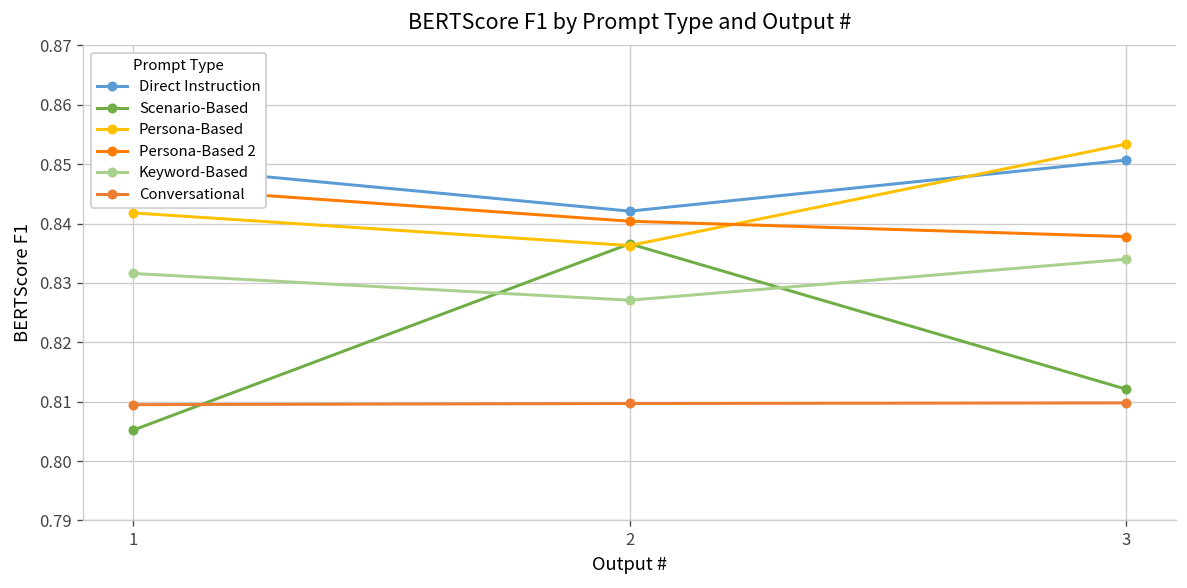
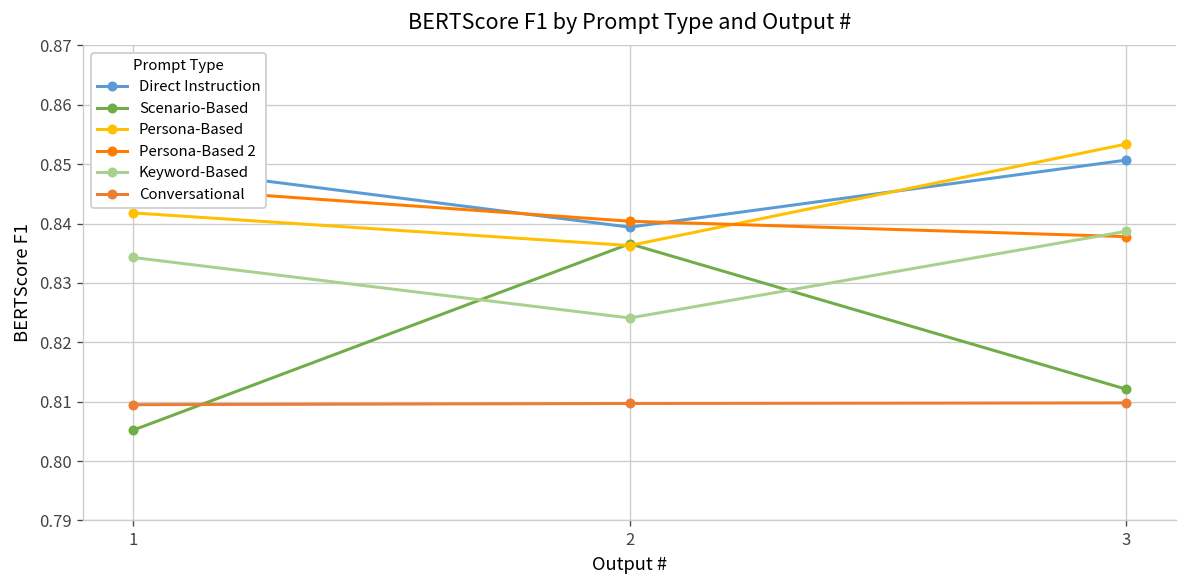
  {
    "Direct Instruction": {
-     "2": 0.842,
+     "2": 0.839,
      "3": 0.851
    },
    "Scenario-Based": {
      "1": 0.805,
      "3": 0.812
    },
    "Persona-Based": {
      "3": 0.853
    },
    "Keyword-Based": {
-     "1": 0.832,
-     "2": 0.827,
-     "3": 0.834
+     "1": 0.834,
+     "2": 0.824,
+     "3": 0.839
    }
  }
